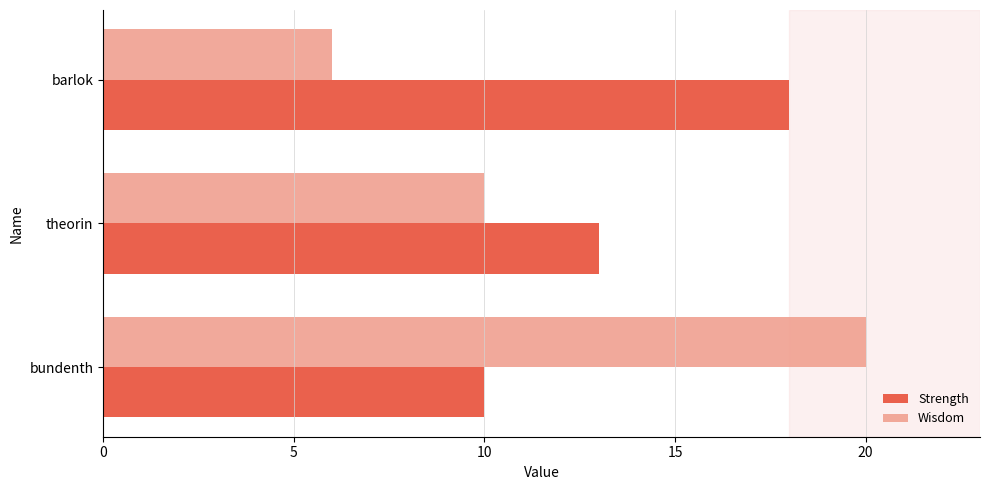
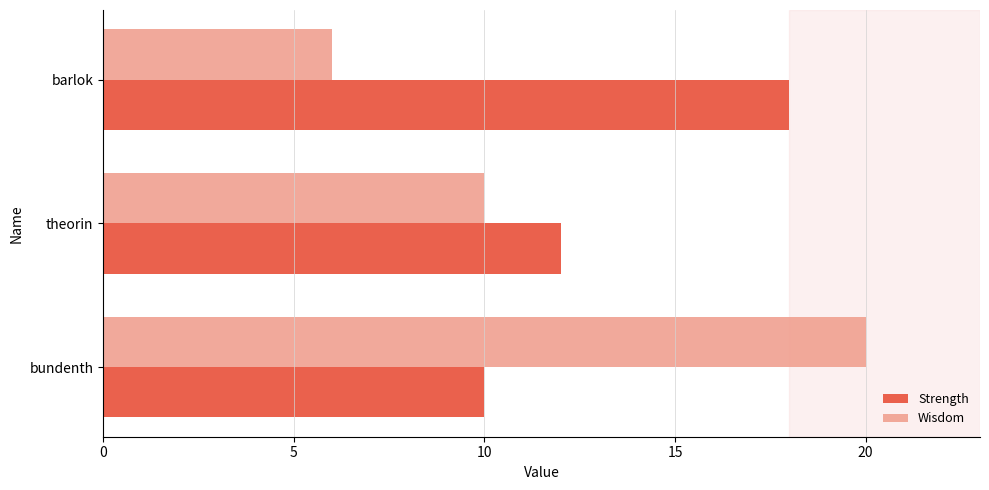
  {
    "Strength": {
      "barlok": 18,
-     "theorin": 13,
+     "theorin": 12,
      "bundenth": 10
    },
    "Wisdom": {
      "barlok": 6,
      "theorin": 10,
      "bundenth": 20
    }
  }
